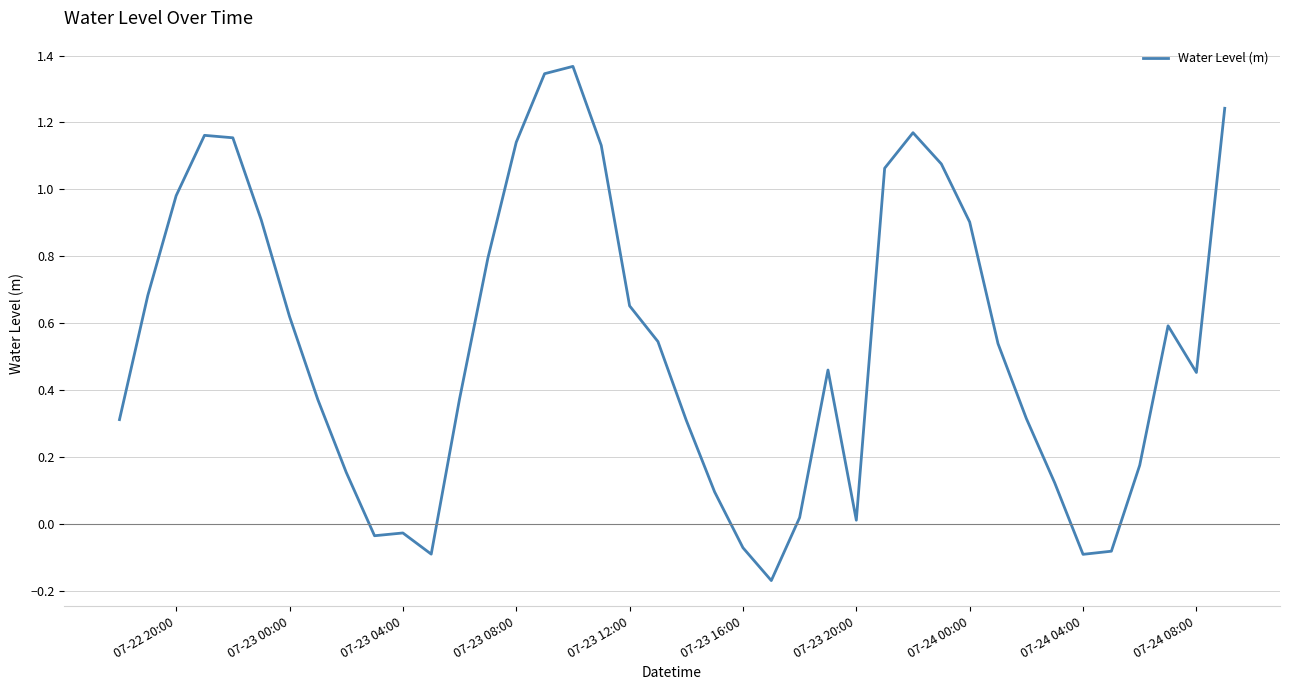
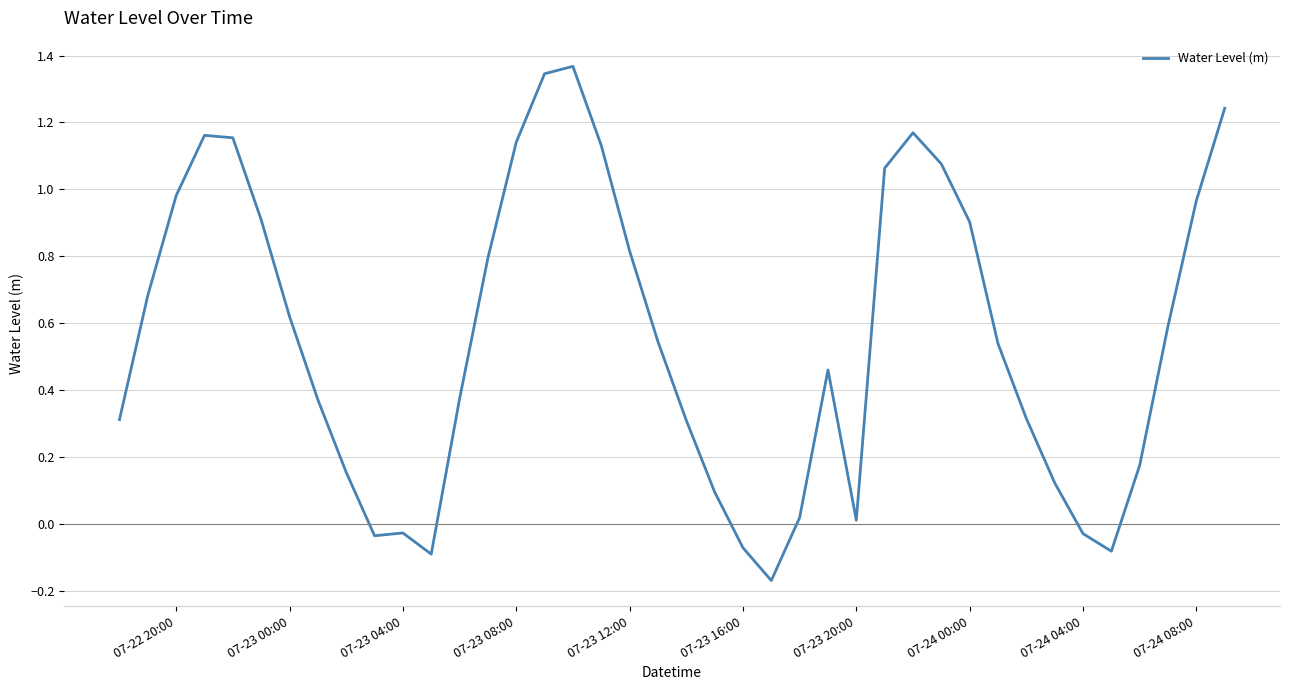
  {
    "07-22 20:00": 0.98,
    "07-23 00:00": 0.62,
    "07-23 04:00": -0.03,
    "07-23 08:00": 1.14,
-   "07-23 12:00": 0.65,
+   "07-23 12:00": 0.82,
    "07-23 16:00": -0.07,
    "07-23 20:00": 0.01,
    "07-24 00:00": 0.90,
-   "07-24 04:00": -0.09,
-   "07-24 08:00": 0.45
+   "07-24 04:00": -0.03,
+   "07-24 08:00": 0.97
  }
